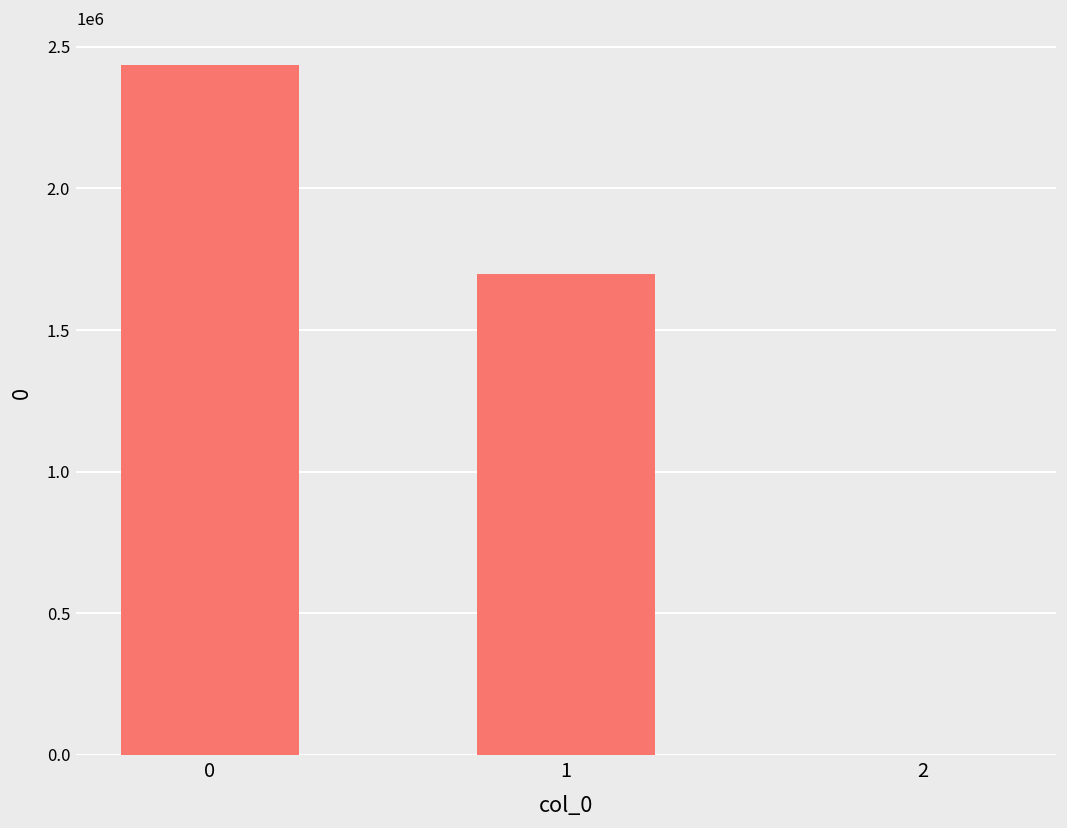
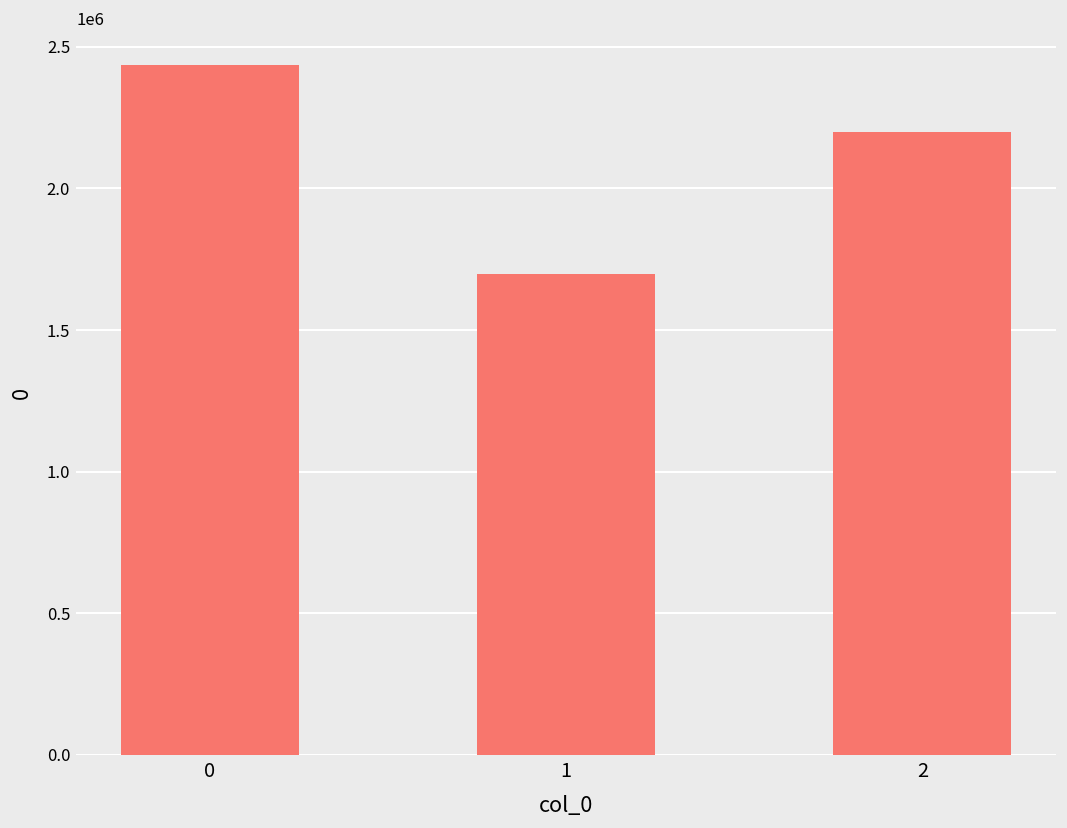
  {
    "0": 2440000,
    "1": 1700000,
-   "2": 0
+   "2": 2200000
  }
